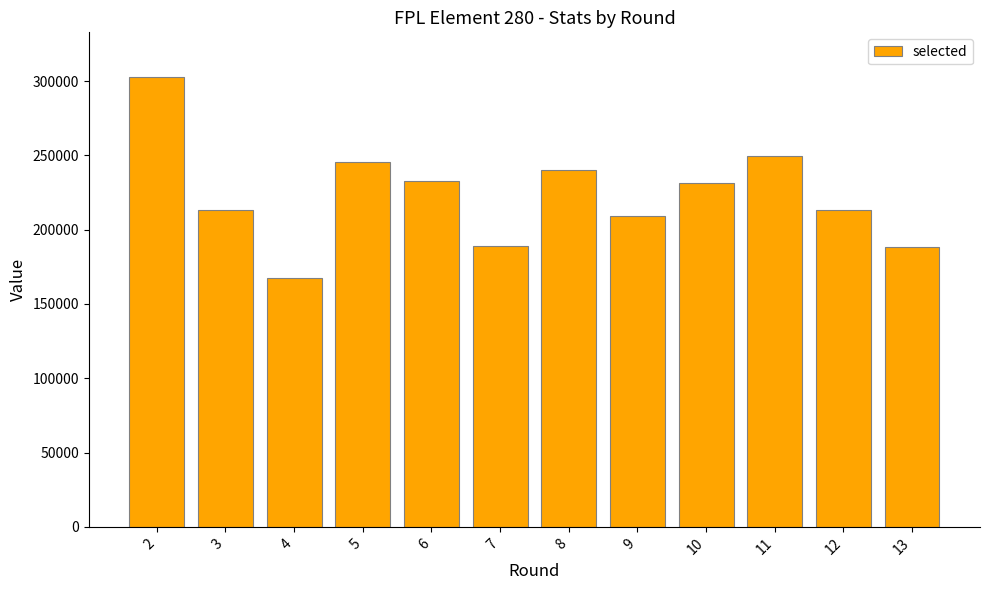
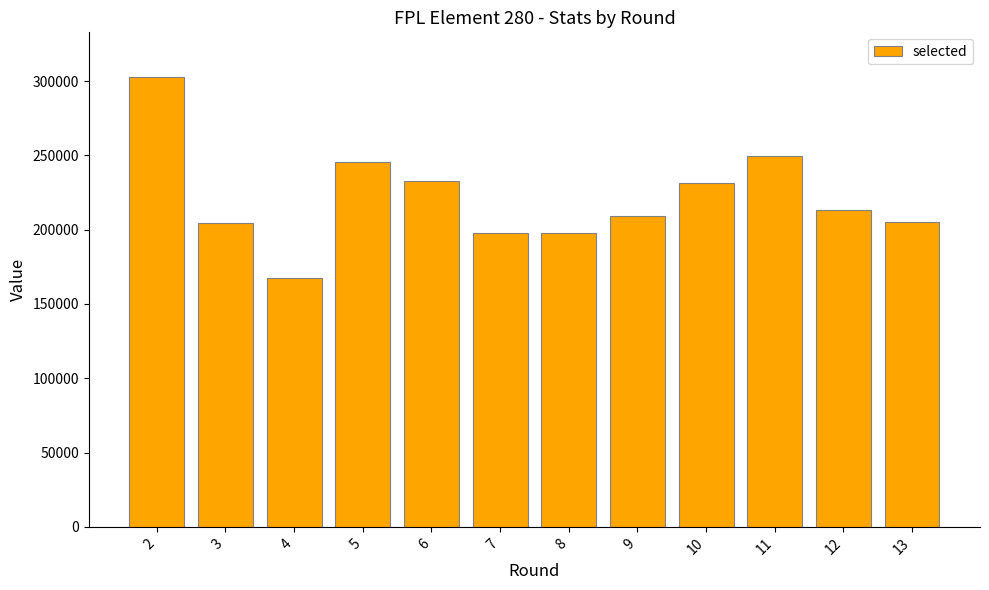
  {
    "2": 303000,
-   "3": 213000,
+   "3": 204000,
    "4": 168000,
    "5": 245000,
    "6": 233000,
-   "7": 189000,
-   "8": 240000,
+   "7": 198000,
+   "8": 198000,
    "9": 209000,
    "10": 232000,
    "11": 250000,
    "12": 213000,
-   "13": 188000
+   "13": 205000
  }
